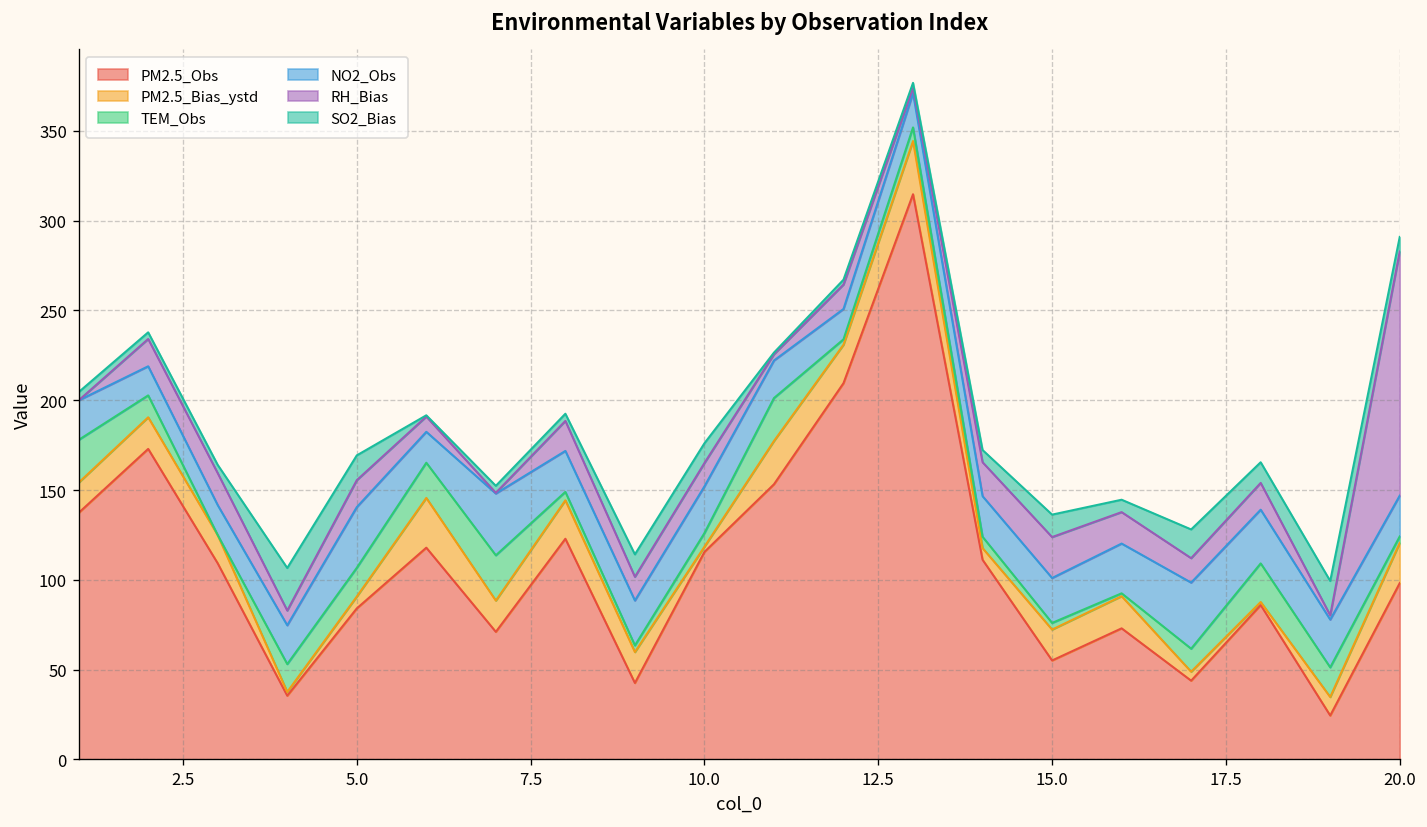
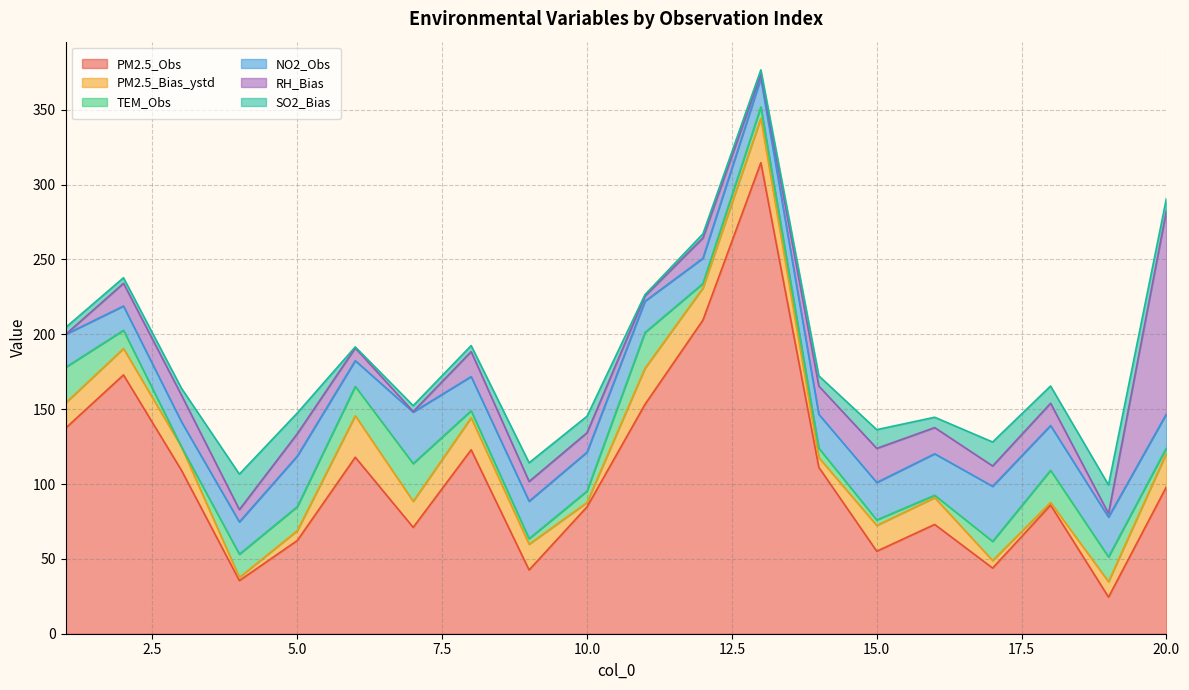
  {
    "PM2.5_Obs": {
-     "5.0": 84,
-     "10.0": 116,
+     "5.0": 62,
+     "10.0": 85,
      "15.0": 55,
      "20.0": 98
    },
    "PM2.5_Bias_ystd": {
      "5.0": 7,
      "10.0": 3,
      "15.0": 17,
      "20.0": 22
    },
    "NO2_Obs": {
      "5.0": 34,
      "10.0": 26,
      "15.0": 25,
      "20.0": 23
    },
    "RH_Bias": {
      "5.0": 15,
      "10.0": 13,
      "15.0": 23,
      "20.0": 136
    }
  }
